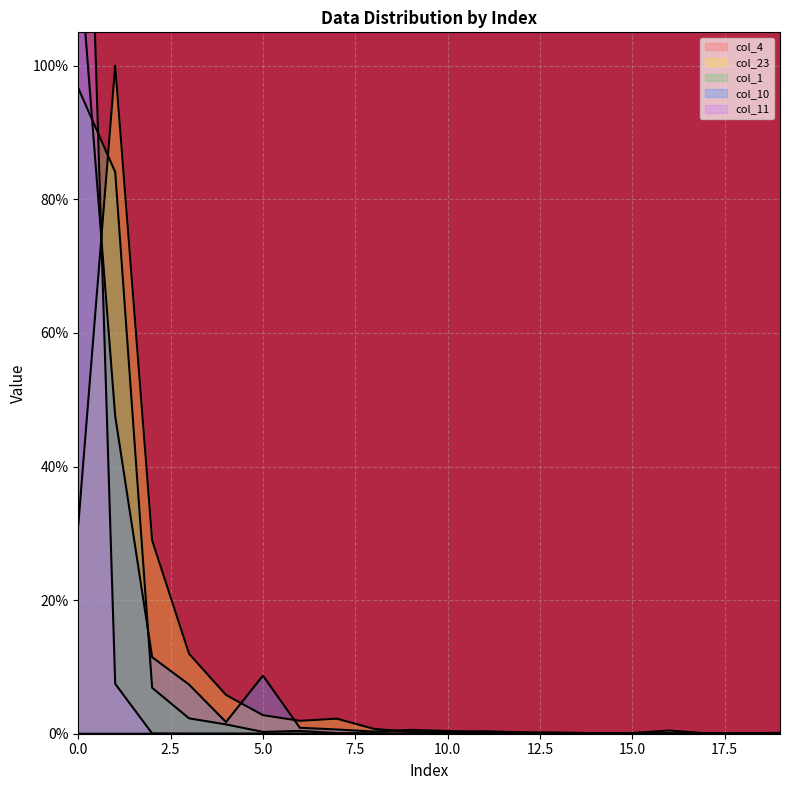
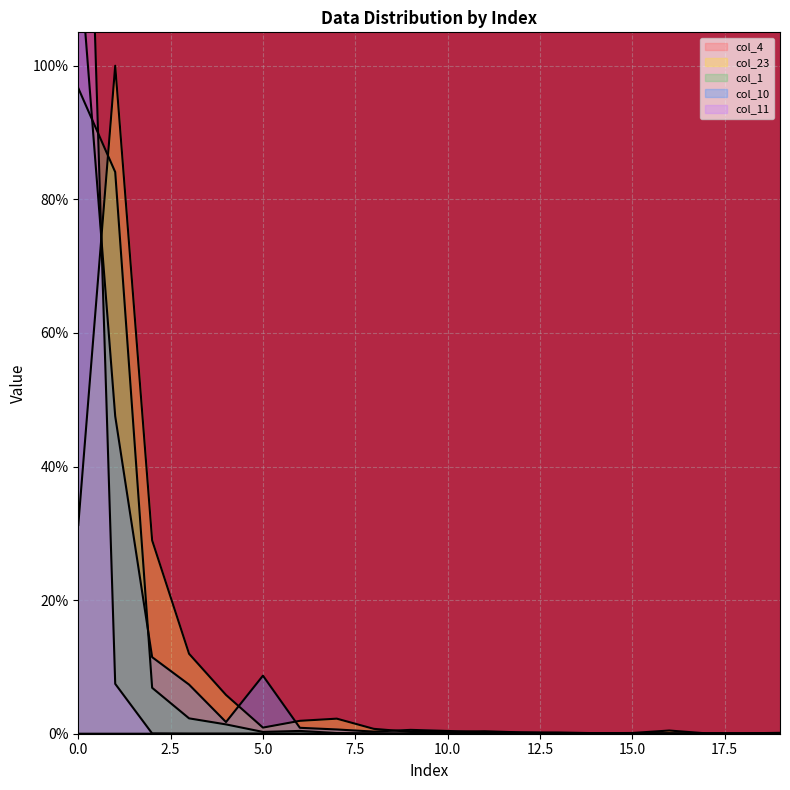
  {
    "col_4": {
      "0.0": "0%"
    },
    "col_23": {
      "0.0": "31%",
-     "5.0": "3%"
+     "5.0": "1%"
    },
    "col_1": {
      "0.0": "97%"
    },
    "col_10": {
      "5.0": "9%"
    }
  }
